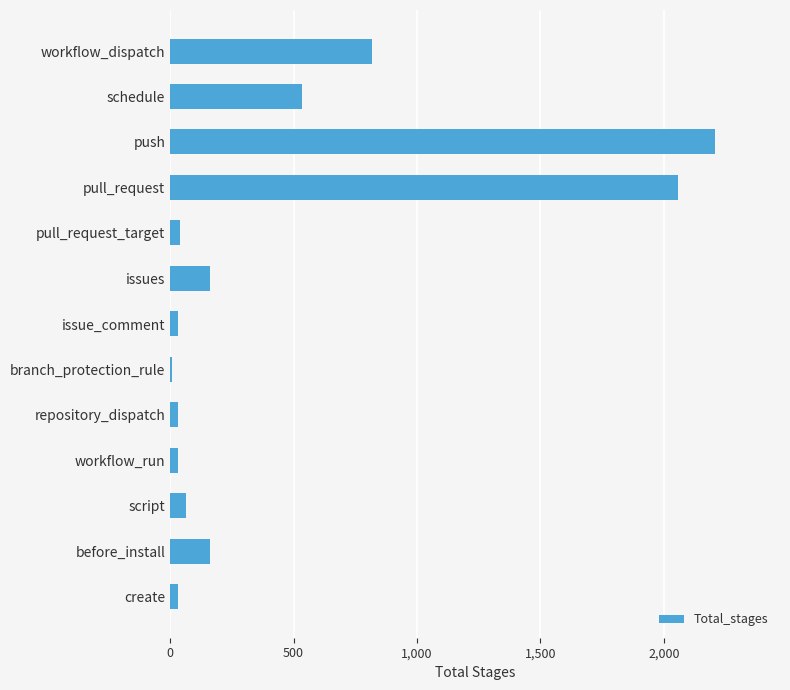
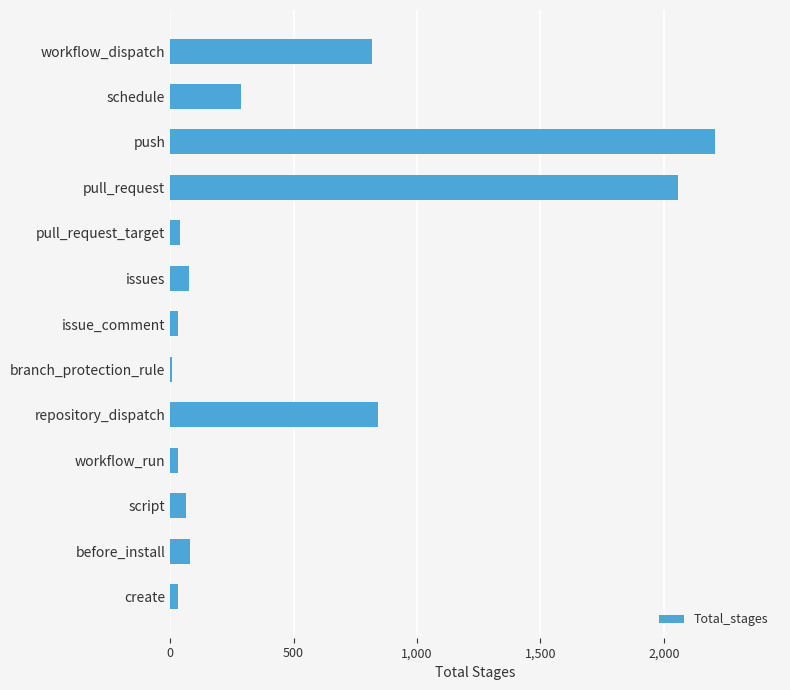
  {
    "workflow_dispatch": "820",
-   "schedule": "530",
+   "schedule": "290",
    "push": "2,210",
    "pull_request": "2,060",
    "pull_request_target": "40",
-   "issues": "160",
+   "issues": "80",
    "issue_comment": "30",
-   "repository_dispatch": "30",
+   "repository_dispatch": "840",
    "workflow_run": "30",
    "script": "60",
-   "before_install": "160",
+   "before_install": "80",
    "create": "30"
  }
